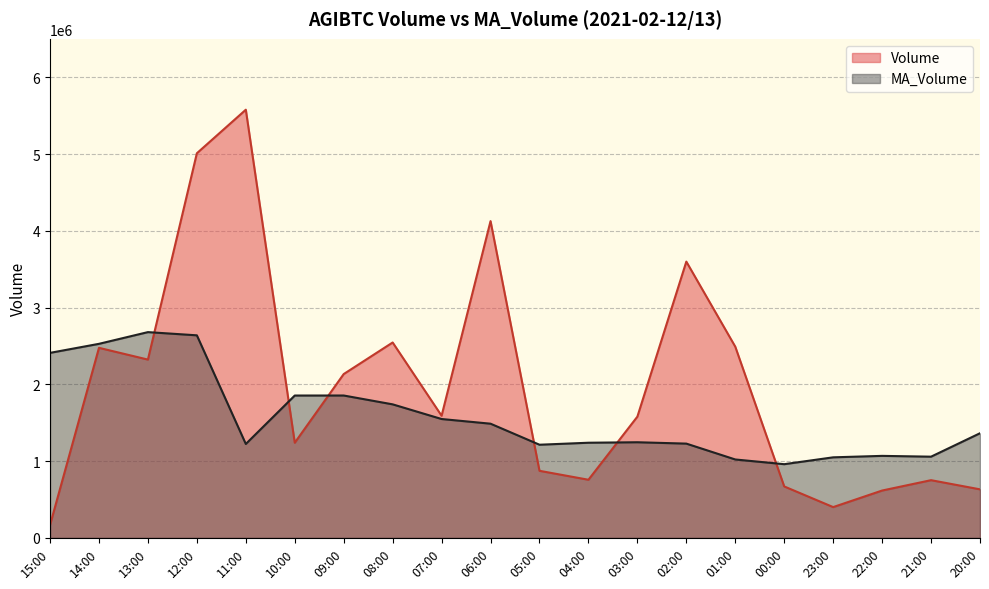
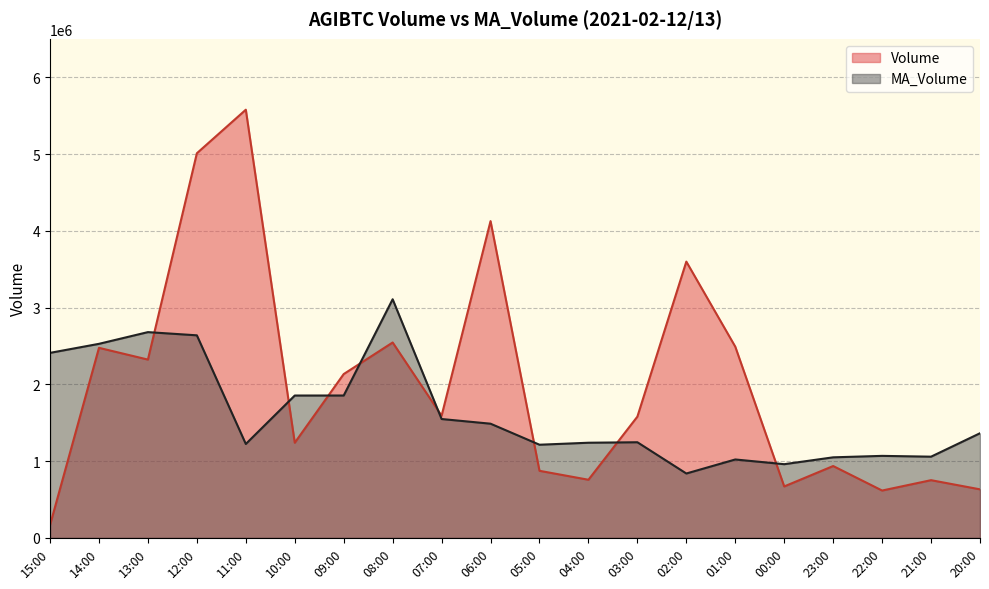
  {
    "Volume": {
      "15:00": 200000,
      "14:00": 2500000,
      "13:00": 2300000,
      "12:00": 5000000,
      "11:00": 5600000,
      "10:00": 1200000,
      "09:00": 2100000,
      "08:00": 2500000,
      "07:00": 1600000,
      "06:00": 4100000,
      "05:00": 900000,
      "04:00": 800000,
      "03:00": 1600000,
      "02:00": 3600000,
      "01:00": 2500000,
      "00:00": 700000,
-     "23:00": 400000,
+     "23:00": 900000,
      "22:00": 600000,
      "21:00": 800000,
      "20:00": 600000
    },
    "MA_Volume": {
      "15:00": 2400000,
      "14:00": 2500000,
      "13:00": 2700000,
      "12:00": 2600000,
      "11:00": 1200000,
      "10:00": 1900000,
      "09:00": 1900000,
-     "08:00": 1700000,
+     "08:00": 3100000,
      "07:00": 1500000,
      "06:00": 1500000,
      "05:00": 1200000,
      "04:00": 1200000,
      "03:00": 1200000,
-     "02:00": 1200000,
+     "02:00": 800000,
      "01:00": 1000000,
      "00:00": 1000000,
      "23:00": 1000000,
      "22:00": 1100000,
      "21:00": 1100000,
      "20:00": 1400000
    }
  }
